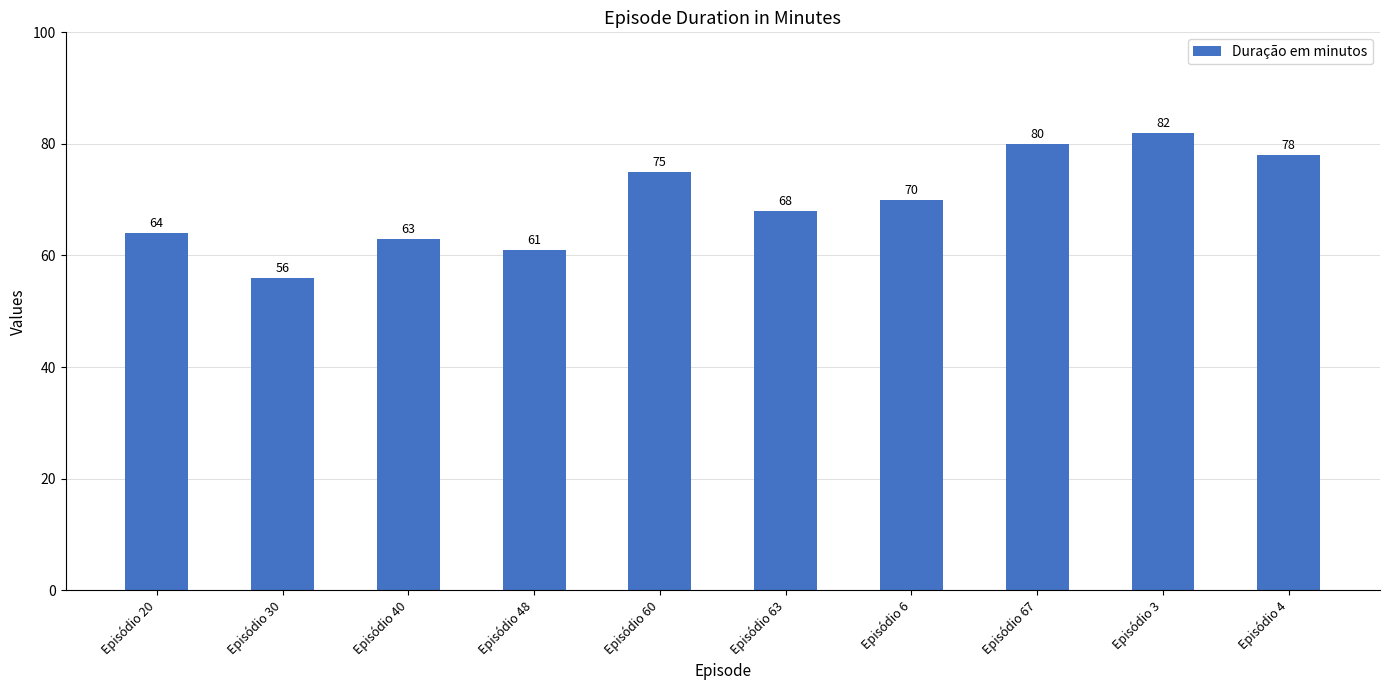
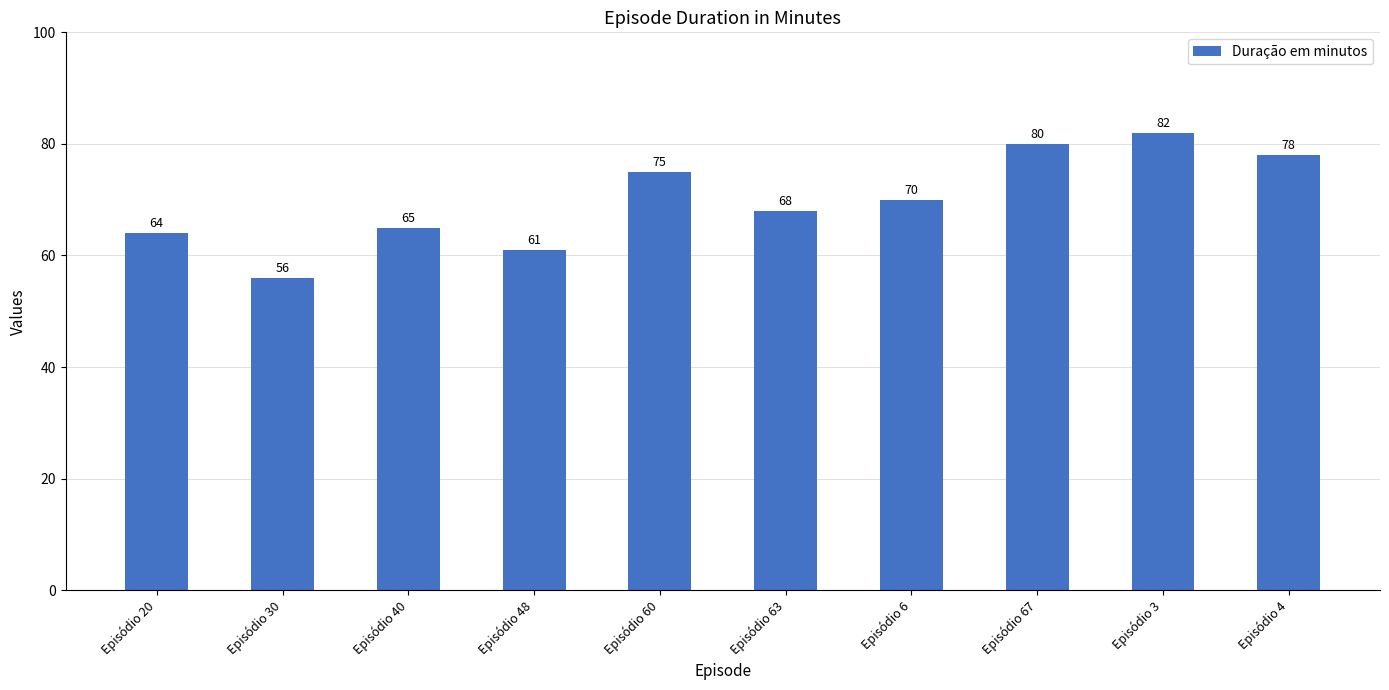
  {
    "Episódio 20": 64,
    "Episódio 30": 56,
-   "Episódio 40": 63,
+   "Episódio 40": 65,
    "Episódio 48": 61,
    "Episódio 60": 75,
    "Episódio 63": 68,
    "Episódio 6": 70,
    "Episódio 67": 80,
    "Episódio 3": 82,
    "Episódio 4": 78
  }
